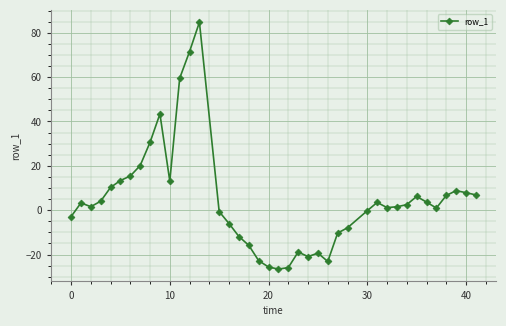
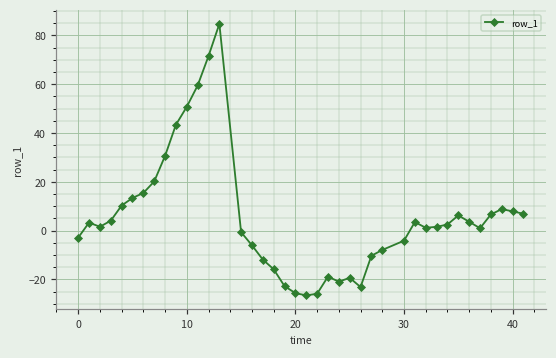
  {
    "0": -3,
-   "10": 13,
+   "10": 51,
    "20": -26,
-   "30": 0,
+   "30": -4,
    "40": 8
  }
